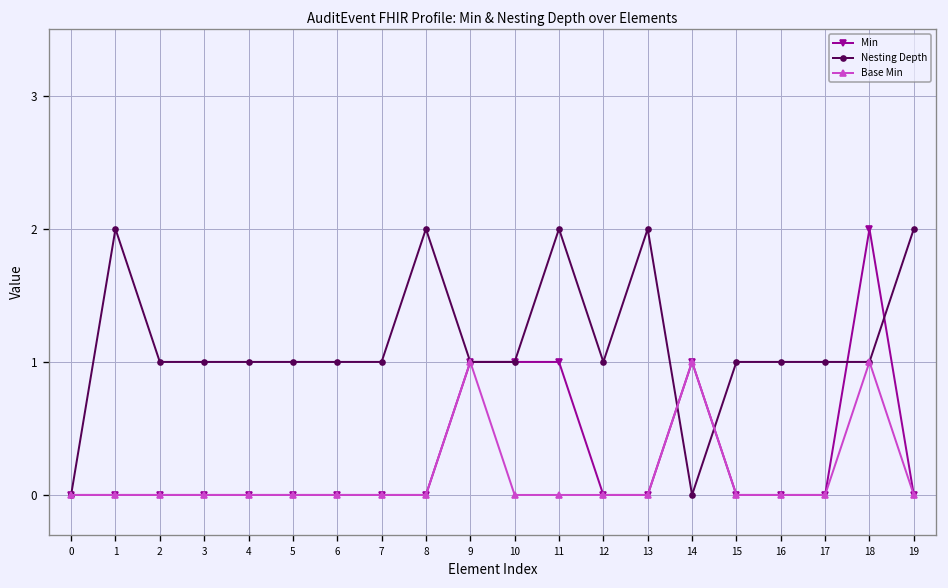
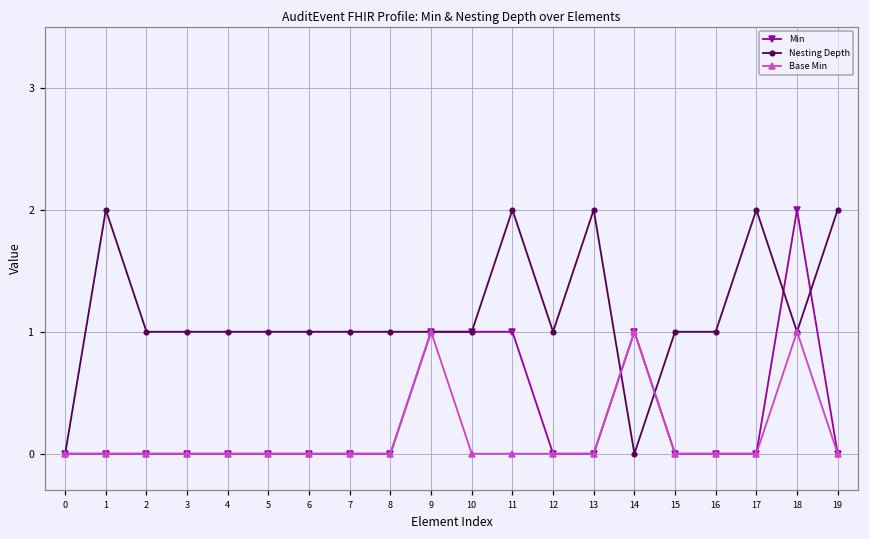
  {
    "Min": {
      "11": 1,
      "18": 2
    },
    "Nesting Depth": {
      "1": 2,
      "2": 1,
      "3": 1,
      "4": 1,
      "5": 1,
      "6": 1,
      "7": 1,
-     "8": 2,
+     "8": 1,
      "11": 2,
      "12": 1,
      "13": 2,
      "14": 0,
      "15": 1,
      "16": 1,
-     "17": 1,
+     "17": 2,
      "19": 2
    },
    "Base Min": {
      "10": 0,
      "11": 0
    }
  }
